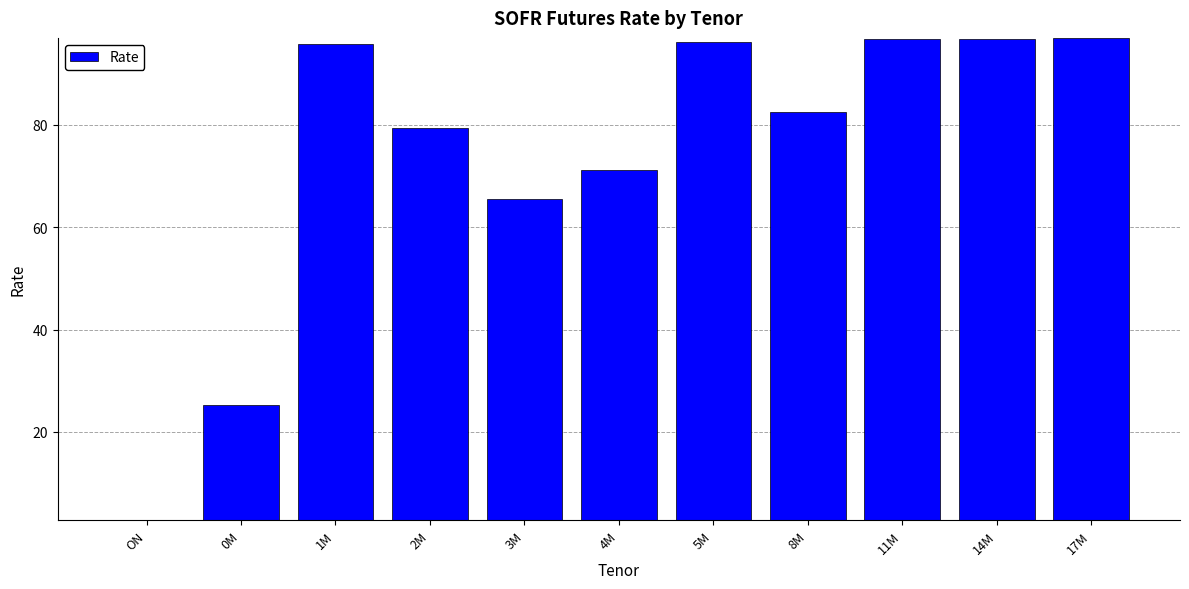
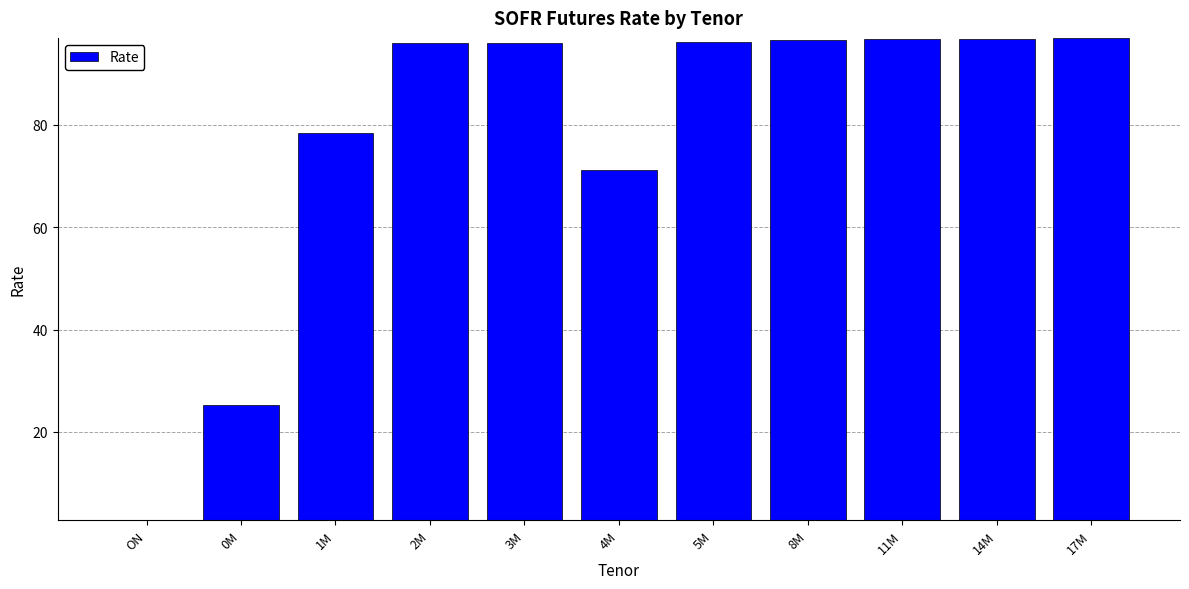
  {
    "ON": 3,
    "0M": 25,
-   "1M": 96,
-   "2M": 79,
-   "3M": 65,
+   "1M": 78,
+   "2M": 96,
+   "3M": 96,
    "4M": 71,
    "5M": 96,
-   "8M": 83,
+   "8M": 96,
    "11M": 97,
    "14M": 97,
    "17M": 97
  }
